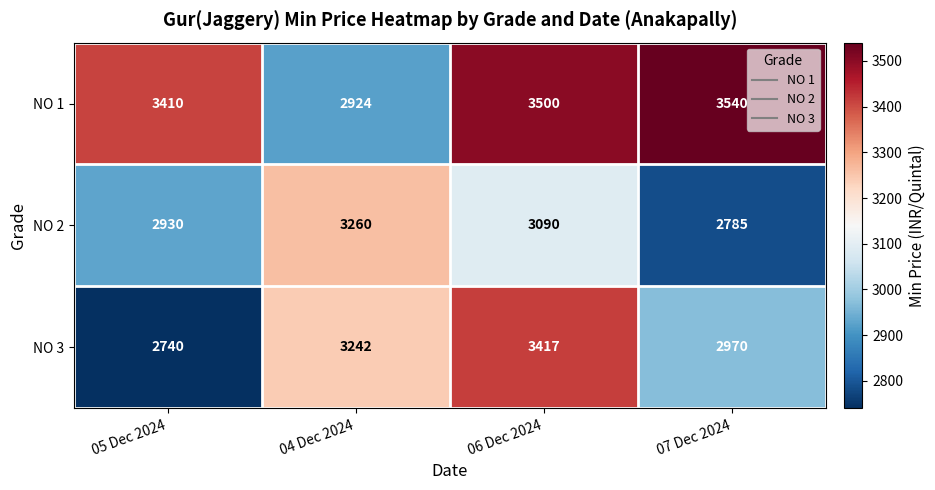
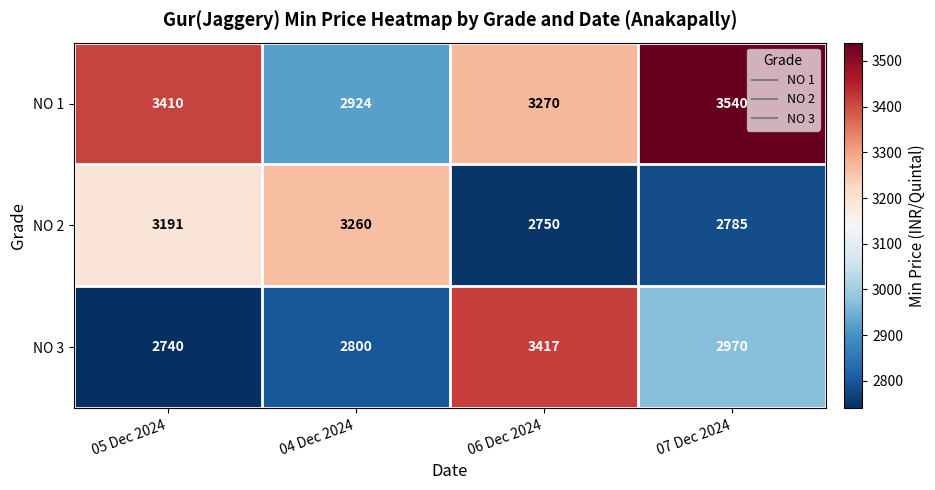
  {
    "NO 1": {
      "05 Dec 2024": 3410,
      "04 Dec 2024": 2924,
-     "06 Dec 2024": 3500
+     "06 Dec 2024": 3270
    },
    "NO 2": {
-     "05 Dec 2024": 2930,
+     "05 Dec 2024": 3191,
      "04 Dec 2024": 3260,
-     "06 Dec 2024": 3090,
+     "06 Dec 2024": 2750,
      "07 Dec 2024": 2785
    },
    "NO 3": {
      "05 Dec 2024": 2740,
-     "04 Dec 2024": 3242,
+     "04 Dec 2024": 2800,
      "06 Dec 2024": 3417,
      "07 Dec 2024": 2970
    }
  }
